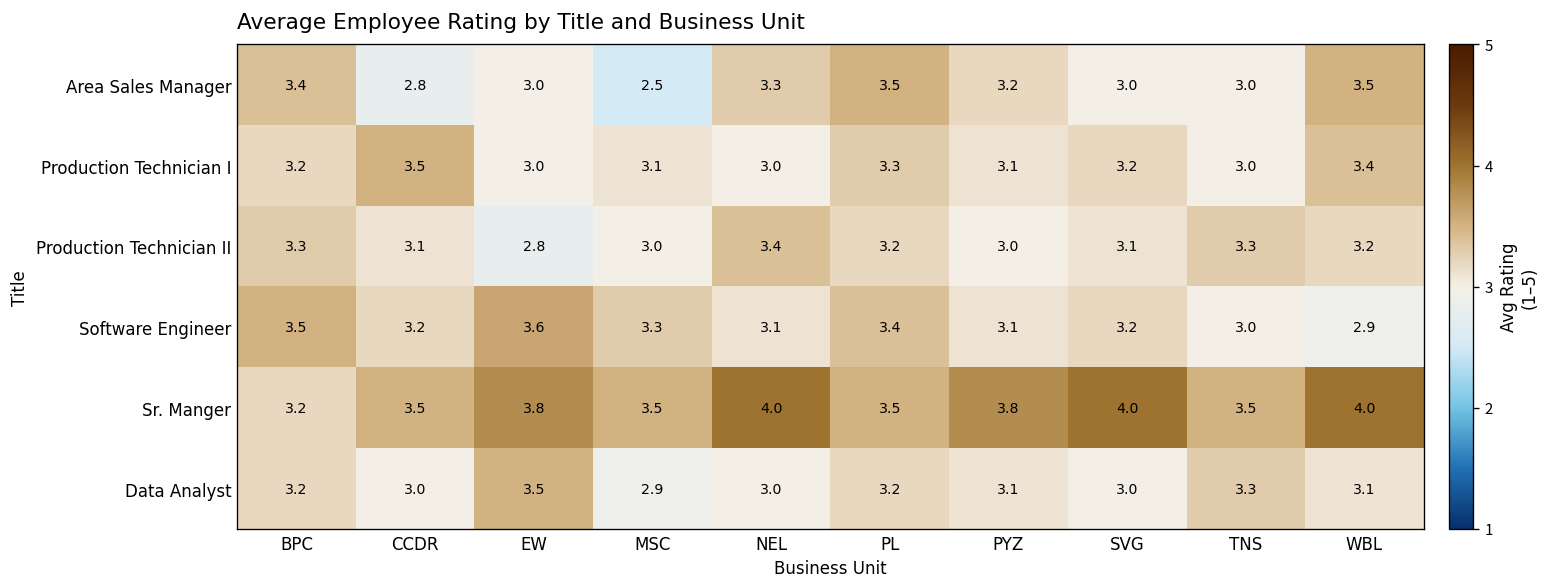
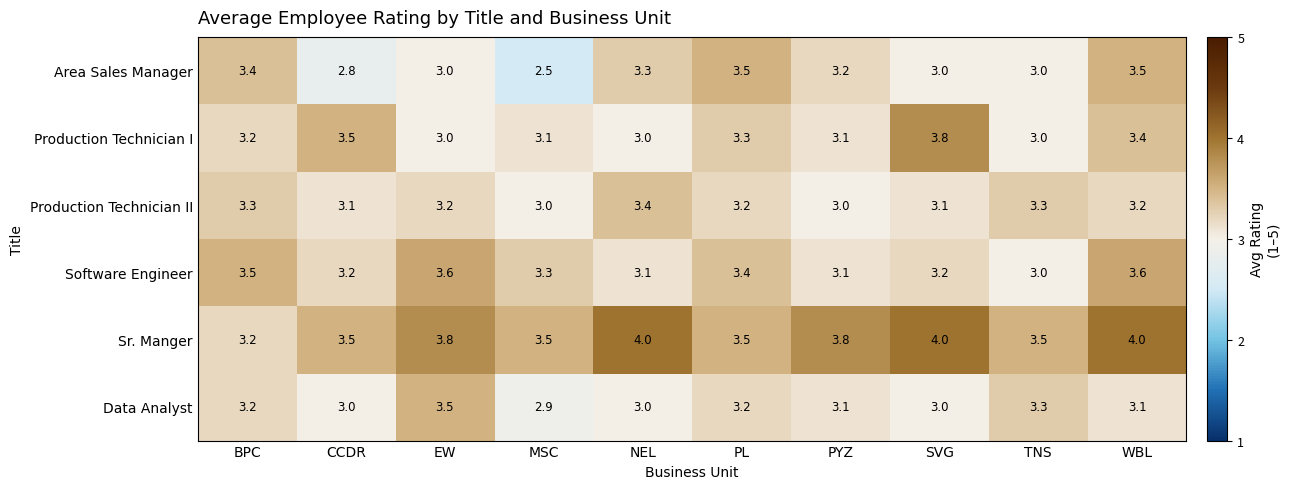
  {
    "Area Sales Manager": {
      "BPC": 3.4,
      "CCDR": 2.8,
      "EW": 3.0,
      "MSC": 2.5,
      "NEL": 3.3,
      "PL": 3.5,
      "PYZ": 3.2,
      "SVG": 3.0,
      "TNS": 3.0,
      "WBL": 3.5
    },
    "Production Technician I": {
      "BPC": 3.2,
      "CCDR": 3.5,
      "EW": 3.0,
      "MSC": 3.1,
      "NEL": 3.0,
      "PL": 3.3,
      "PYZ": 3.1,
-     "SVG": 3.2,
+     "SVG": 3.8,
      "TNS": 3.0,
      "WBL": 3.4
    },
    "Production Technician II": {
      "BPC": 3.3,
      "CCDR": 3.1,
-     "EW": 2.8,
+     "EW": 3.2,
      "MSC": 3.0,
      "NEL": 3.4,
      "PL": 3.2,
      "PYZ": 3.0,
      "SVG": 3.1,
      "TNS": 3.3,
      "WBL": 3.2
    },
    "Software Engineer": {
      "BPC": 3.5,
      "CCDR": 3.2,
      "EW": 3.6,
      "MSC": 3.3,
      "NEL": 3.1,
      "PL": 3.4,
      "PYZ": 3.1,
      "SVG": 3.2,
      "TNS": 3.0,
-     "WBL": 2.9
+     "WBL": 3.6
    },
    "Sr. Manger": {
      "BPC": 3.2,
      "CCDR": 3.5,
      "EW": 3.8,
      "MSC": 3.5,
      "NEL": 4.0,
      "PL": 3.5,
      "PYZ": 3.8,
      "SVG": 4.0,
      "TNS": 3.5,
      "WBL": 4.0
    },
    "Data Analyst": {
      "BPC": 3.2,
      "CCDR": 3.0,
      "EW": 3.5,
      "MSC": 2.9,
      "NEL": 3.0,
      "PL": 3.2,
      "PYZ": 3.1,
      "SVG": 3.0,
      "TNS": 3.3,
      "WBL": 3.1
    }
  }
